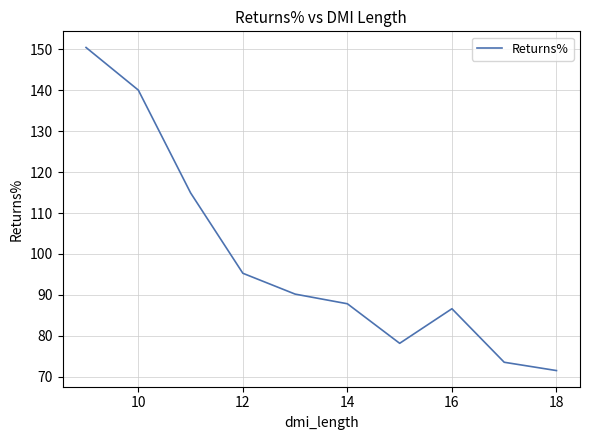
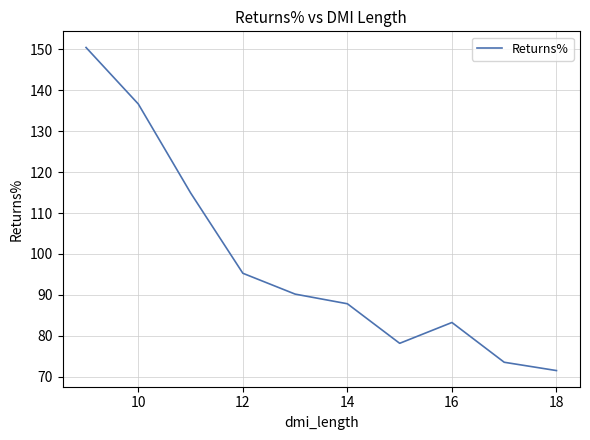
  {
-   "10": 140,
+   "10": 137,
    "12": 95,
    "14": 88,
-   "16": 87,
+   "16": 83,
    "18": 72
  }
